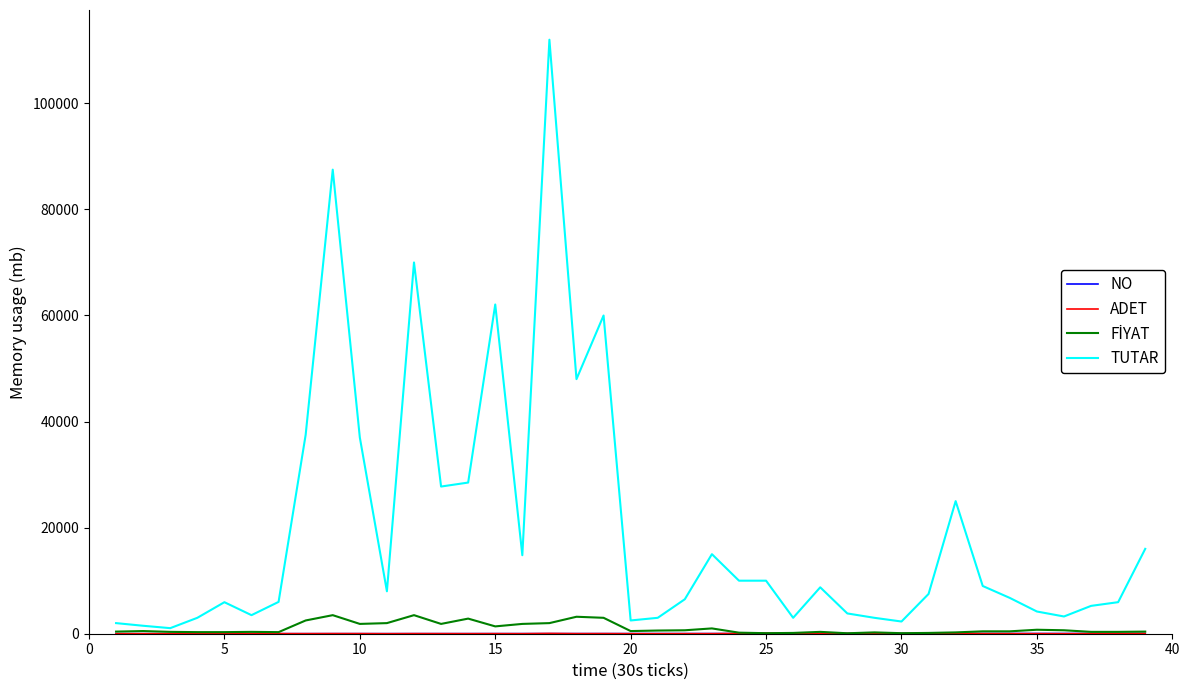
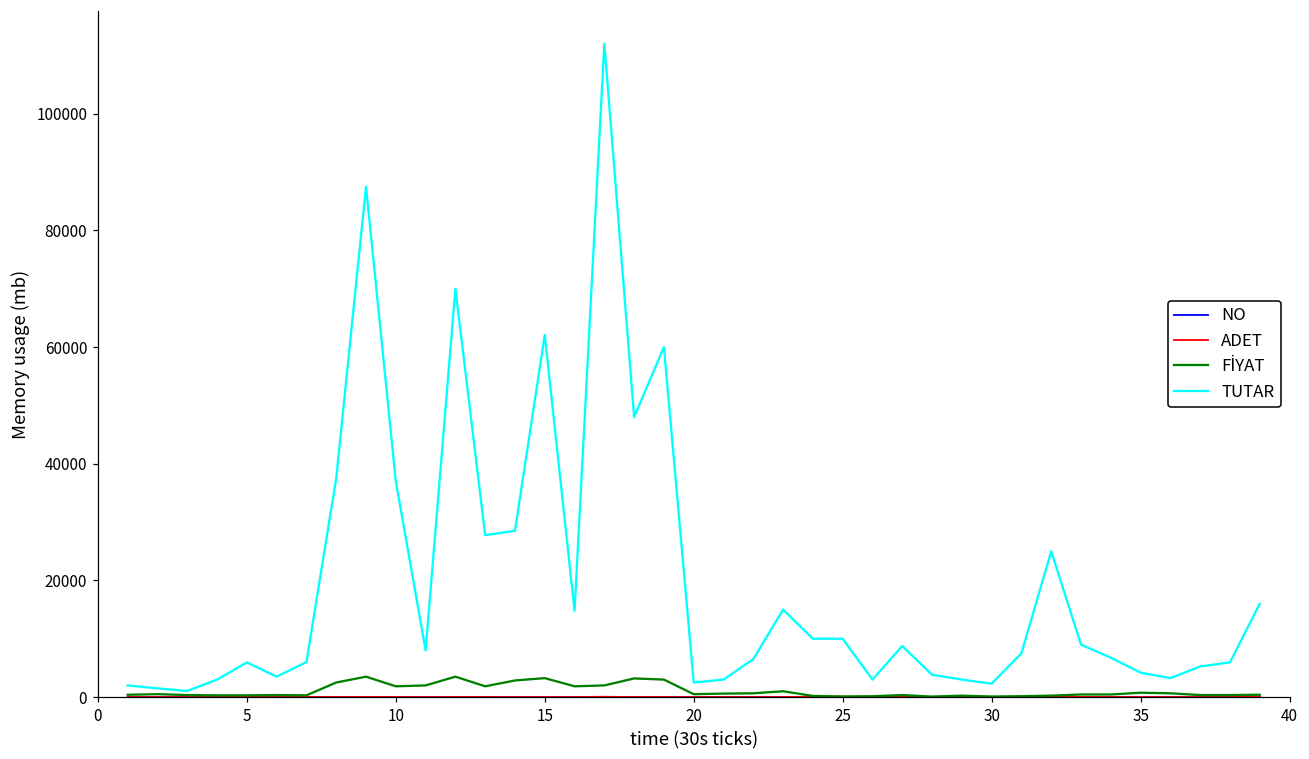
  {
    "FİYAT": {
      "10": 2000,
-     "15": 1000,
+     "15": 3000,
      "35": 1000
    },
    "TUTAR": {
      "5": 6000,
      "10": 37000,
      "15": 62000,
      "20": 3000,
      "25": 10000,
      "30": 2000,
      "35": 4000
    }
  }
